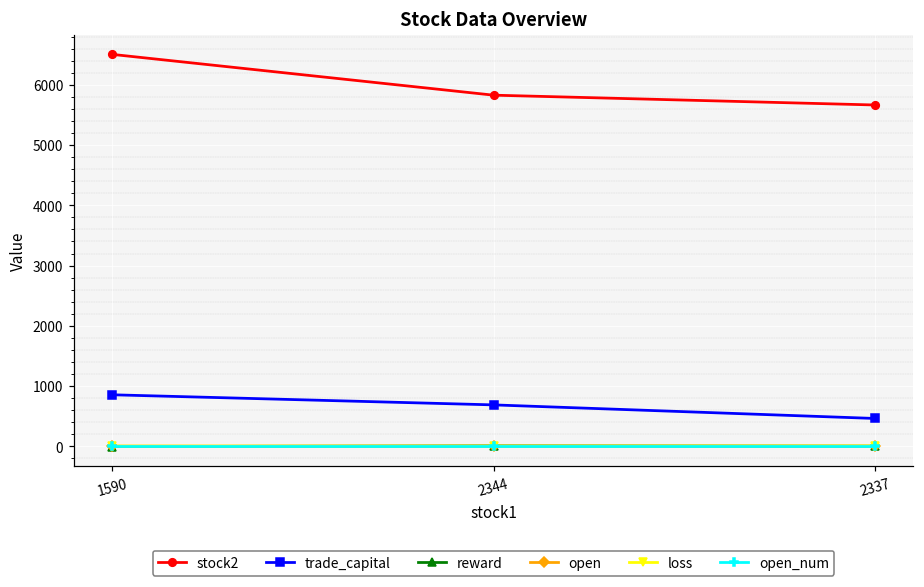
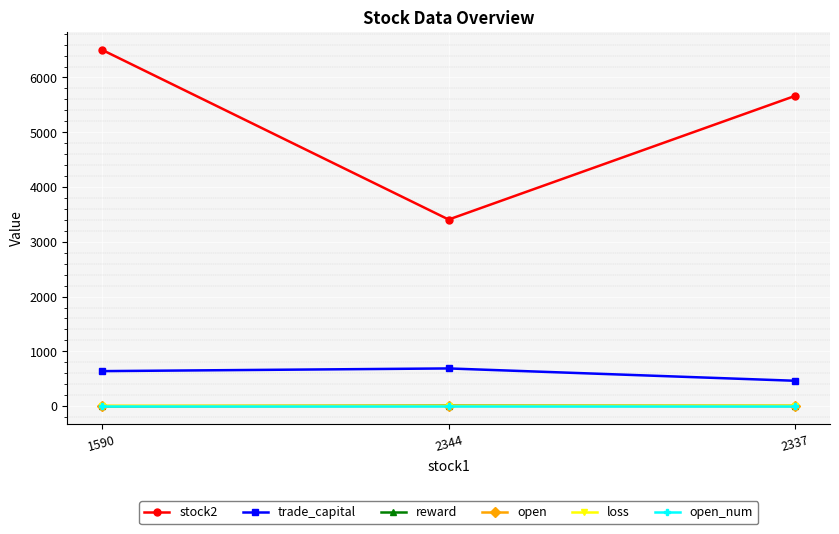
  {
    "stock2": {
      "1590": 6500,
-     "2344": 5800,
+     "2344": 3400,
      "2337": 5700
    },
    "trade_capital": {
-     "1590": 900,
+     "1590": 600,
      "2344": 700,
      "2337": 500
    }
  }
